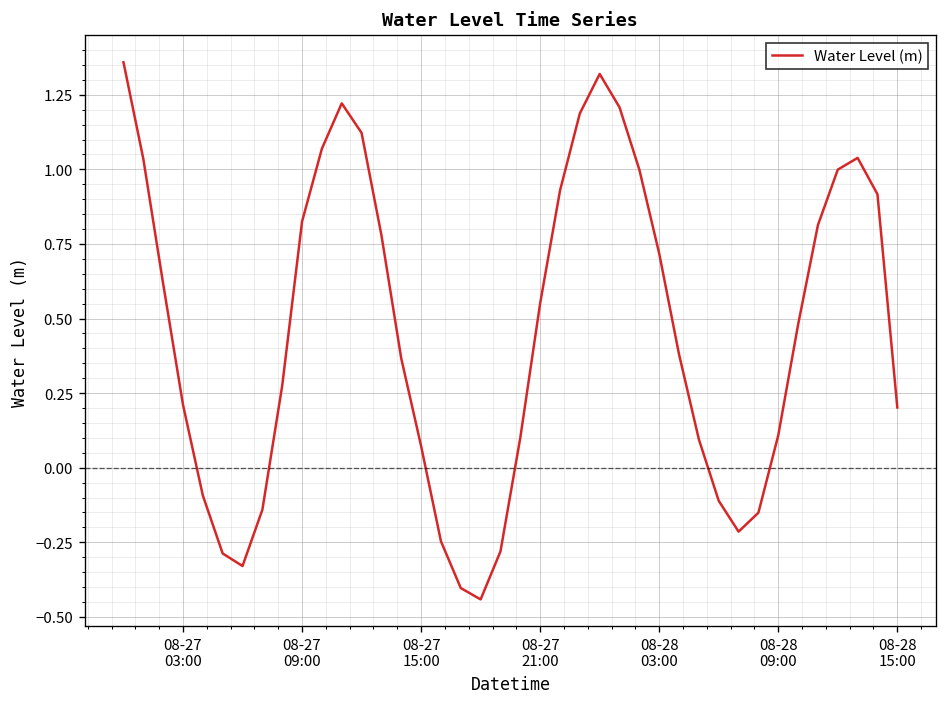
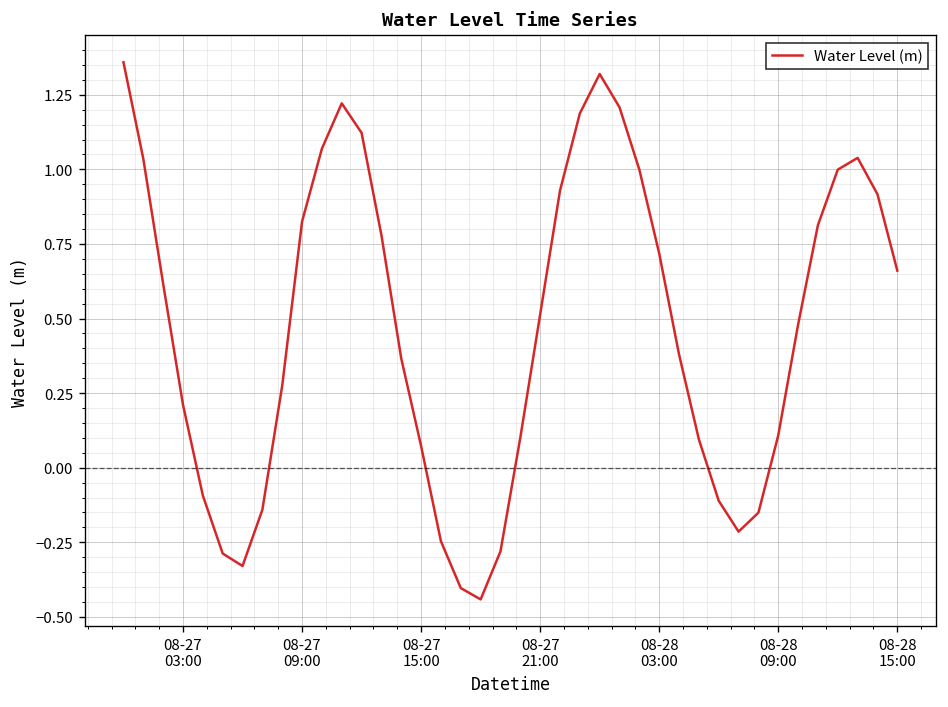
  {
    "08-27 03:00": 0.21,
    "08-27 09:00": 0.82,
    "08-27 15:00": 0.07,
-   "08-27 21:00": 0.55,
+   "08-27 21:00": 0.51,
    "08-28 03:00": 0.72,
    "08-28 09:00": 0.11,
-   "08-28 15:00": 0.20
+   "08-28 15:00": 0.66
  }
